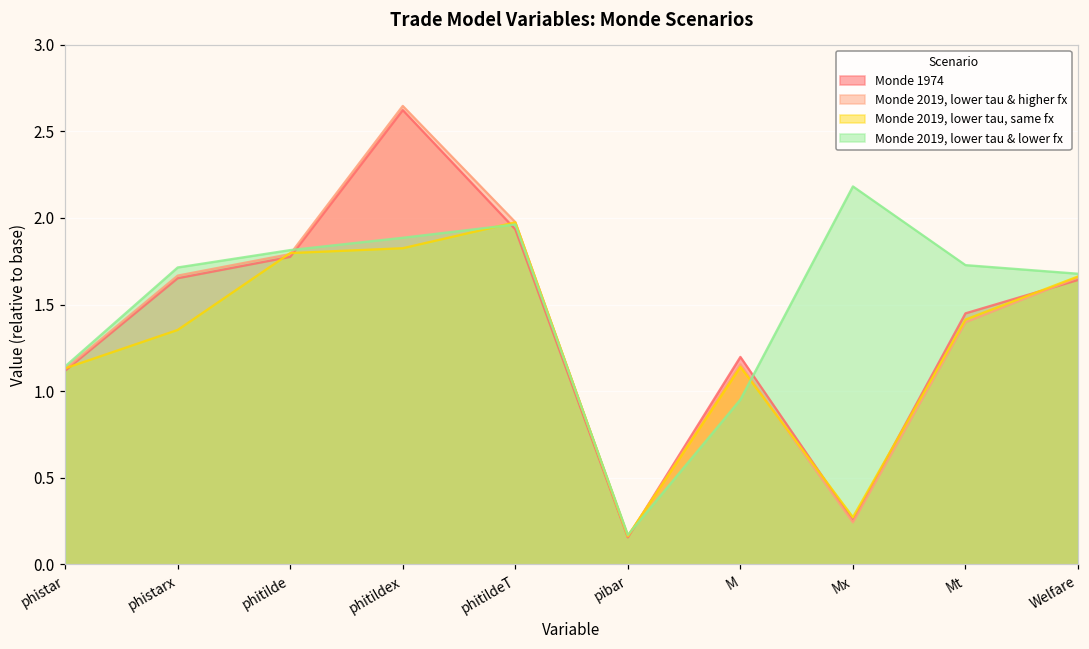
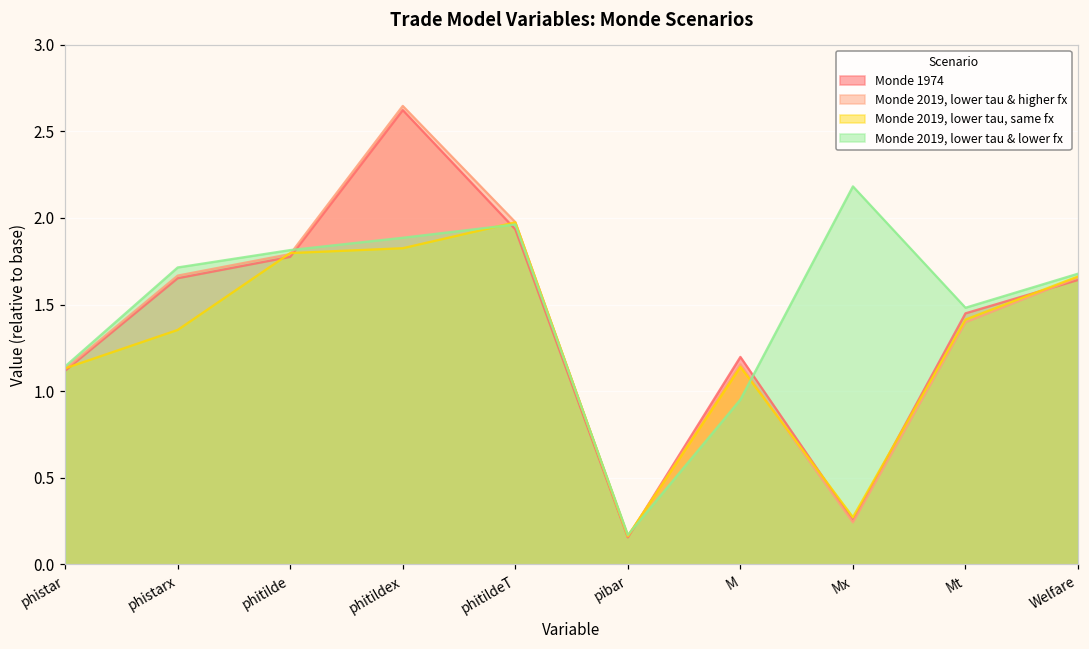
  {
    "Monde 2019, lower tau, same fx": {
      "phistarx": 1.35,
      "phitildex": 1.83,
      "Mx": 0.27
    },
    "Monde 2019, lower tau & lower fx": {
      "phistarx": 1.71,
      "phitilde": 1.81,
      "phitildex": 1.89,
      "M": 0.95,
      "Mx": 2.18,
-     "Mt": 1.73
+     "Mt": 1.48
    }
  }
